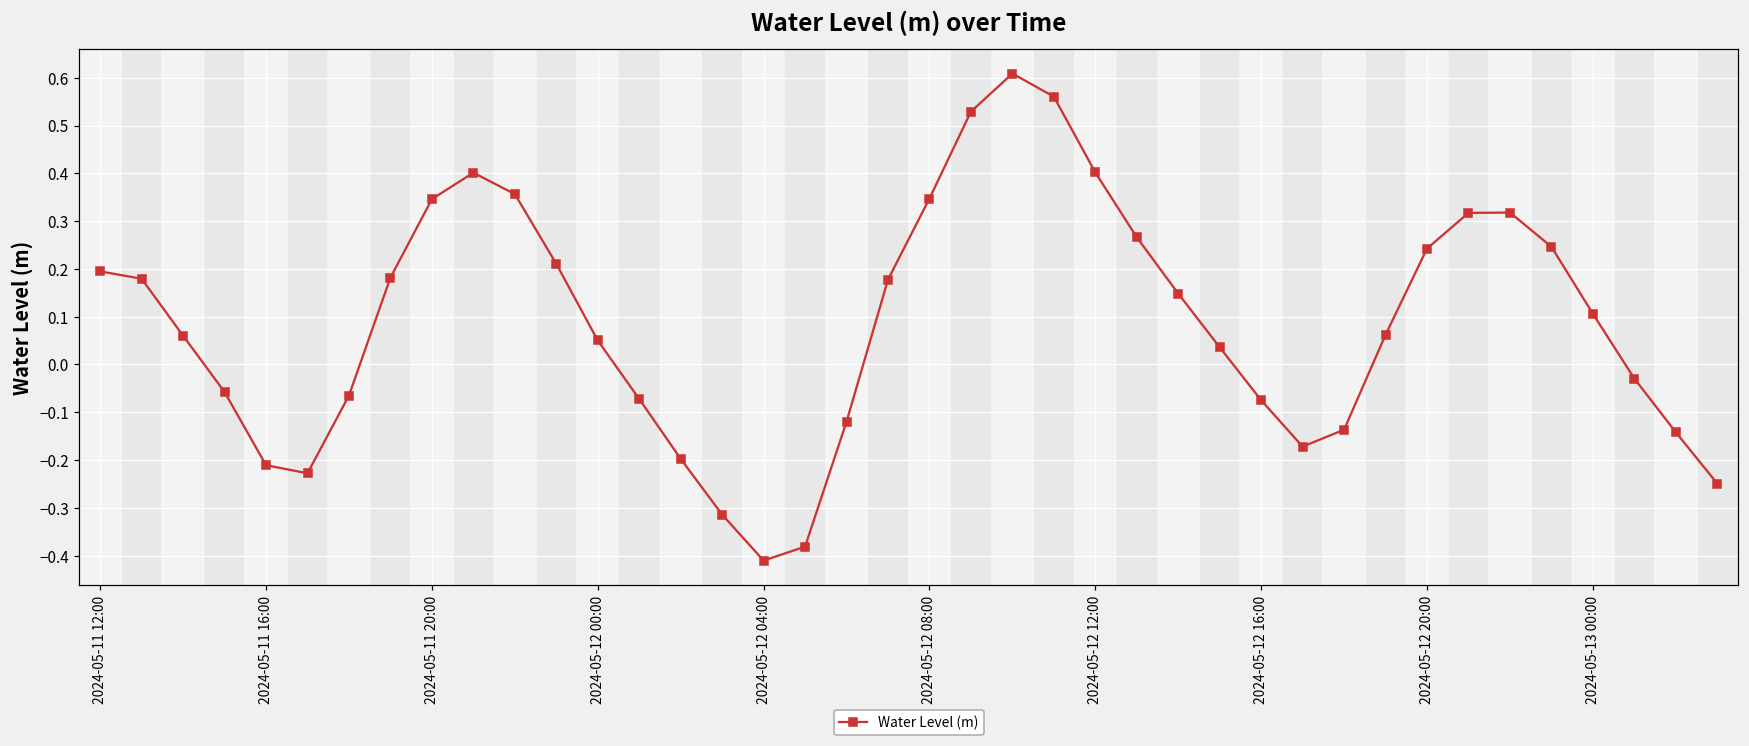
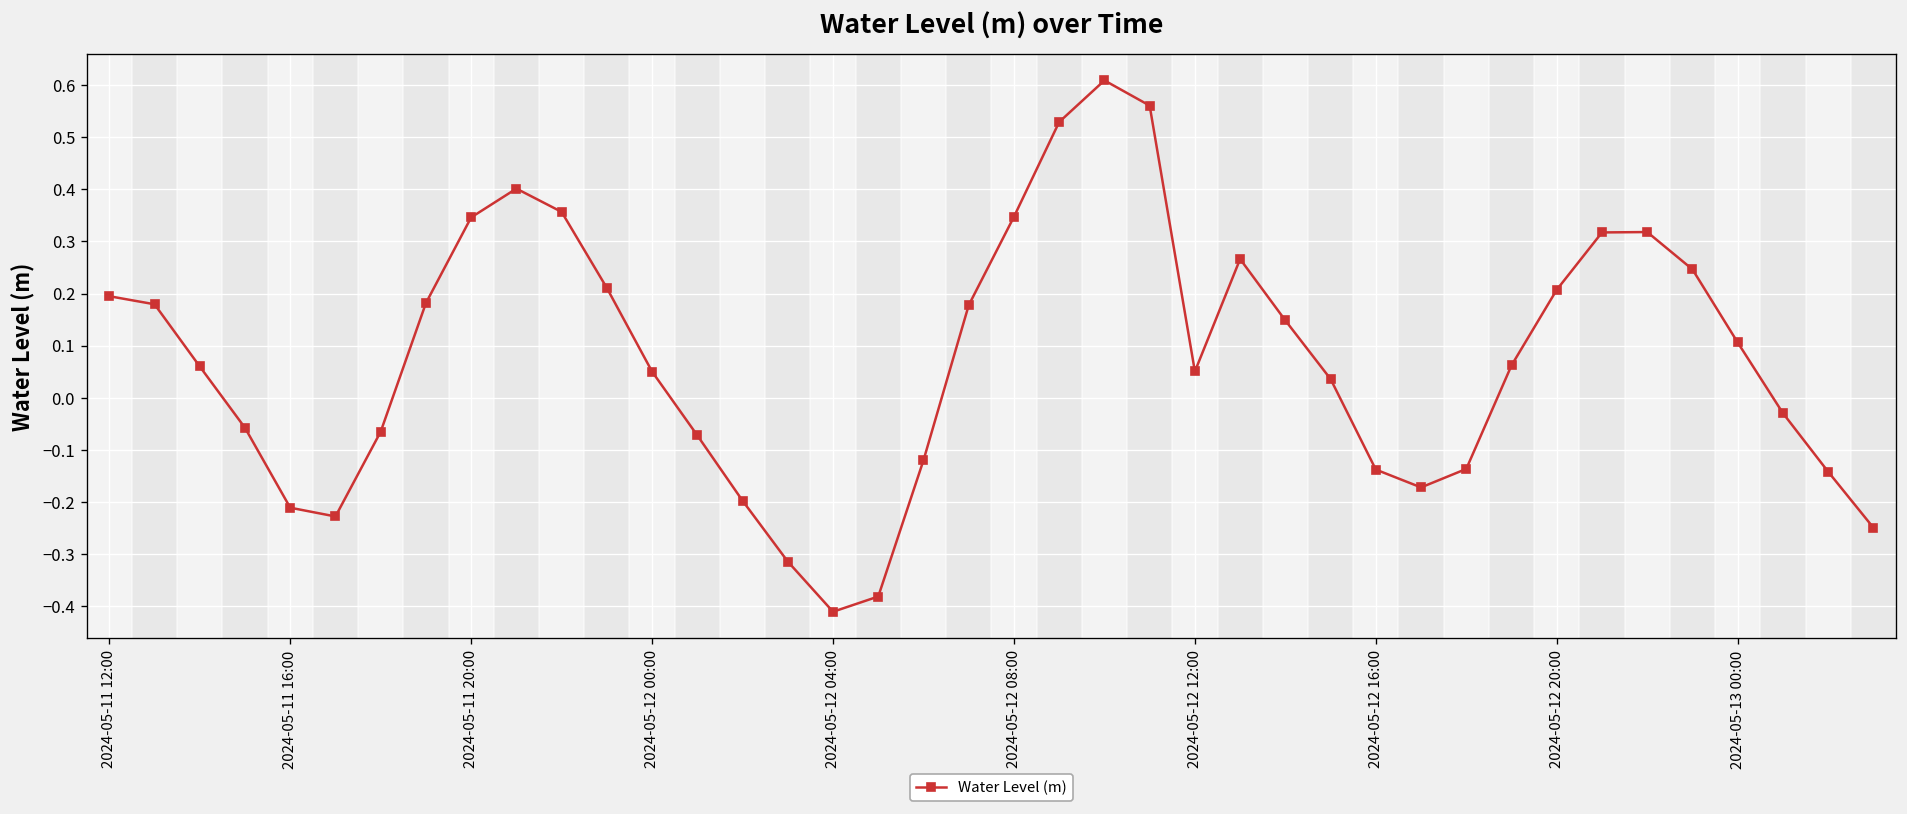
  {
    "2024-05-11 12:00": 0.19,
    "2024-05-11 16:00": -0.21,
    "2024-05-11 20:00": 0.35,
    "2024-05-12 00:00": 0.05,
    "2024-05-12 04:00": -0.41,
    "2024-05-12 08:00": 0.35,
-   "2024-05-12 12:00": 0.40,
-   "2024-05-12 16:00": -0.07,
-   "2024-05-12 20:00": 0.24,
+   "2024-05-12 12:00": 0.05,
+   "2024-05-12 16:00": -0.14,
+   "2024-05-12 20:00": 0.21,
    "2024-05-13 00:00": 0.11
  }
